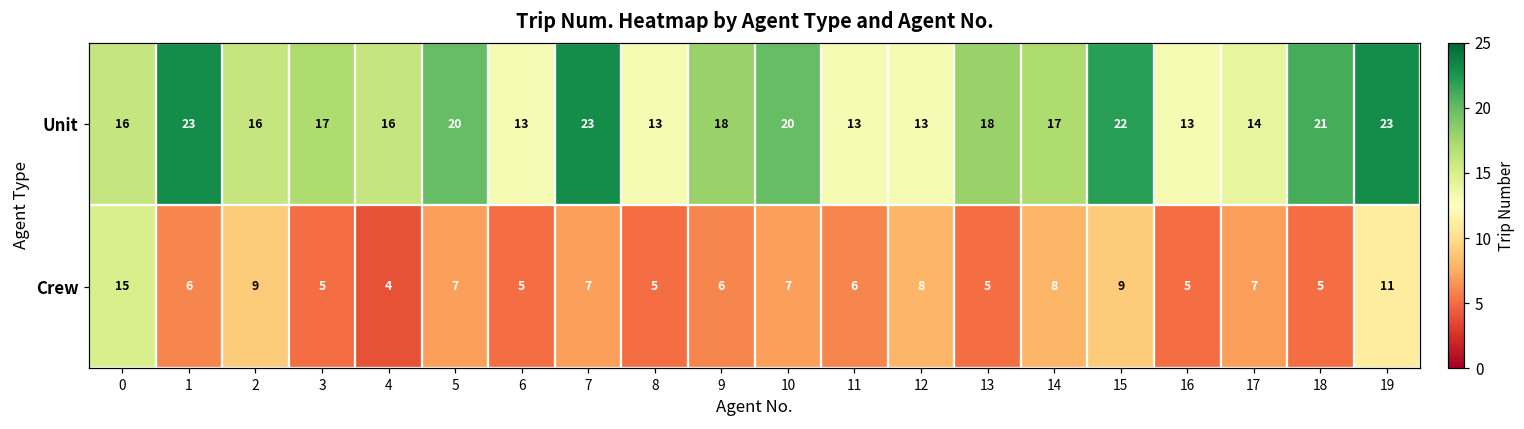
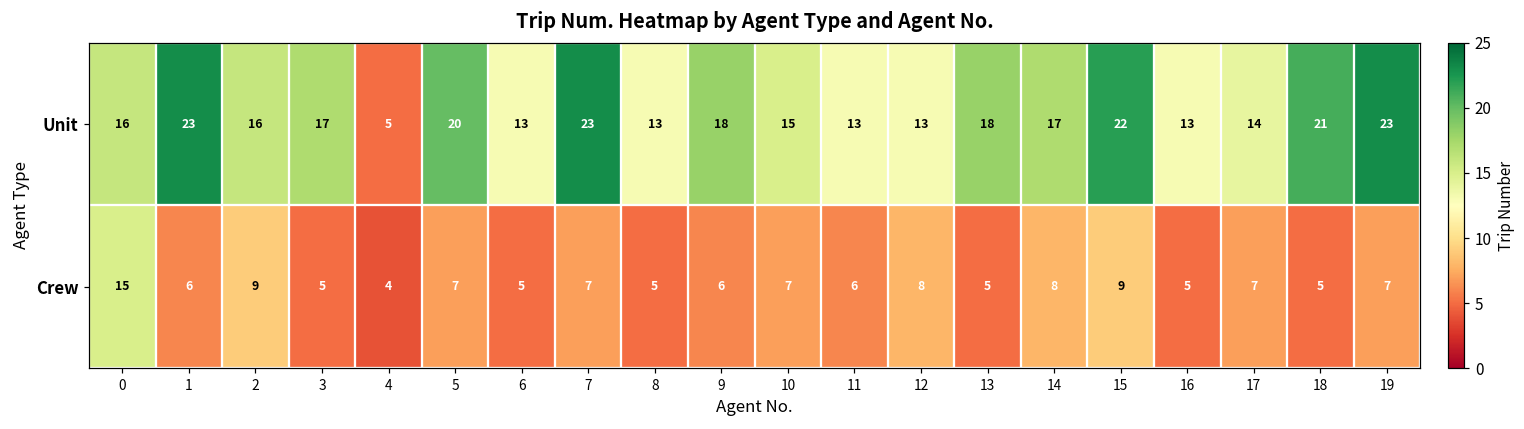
  {
    "Unit": {
      "0": 16,
      "1": 23,
      "2": 16,
      "3": 17,
-     "4": 16,
+     "4": 5,
      "5": 20,
      "6": 13,
      "7": 23,
      "8": 13,
      "9": 18,
-     "10": 20,
+     "10": 15,
      "11": 13,
      "12": 13,
      "13": 18,
      "14": 17,
      "15": 22,
      "16": 13,
      "17": 14,
      "18": 21,
      "19": 23
    },
    "Crew": {
      "0": 15,
      "1": 6,
      "2": 9,
      "3": 5,
      "4": 4,
      "5": 7,
      "6": 5,
      "7": 7,
      "8": 5,
      "9": 6,
      "10": 7,
      "11": 6,
      "12": 8,
      "13": 5,
      "14": 8,
      "15": 9,
      "16": 5,
      "17": 7,
      "18": 5,
-     "19": 11
+     "19": 7
    }
  }
